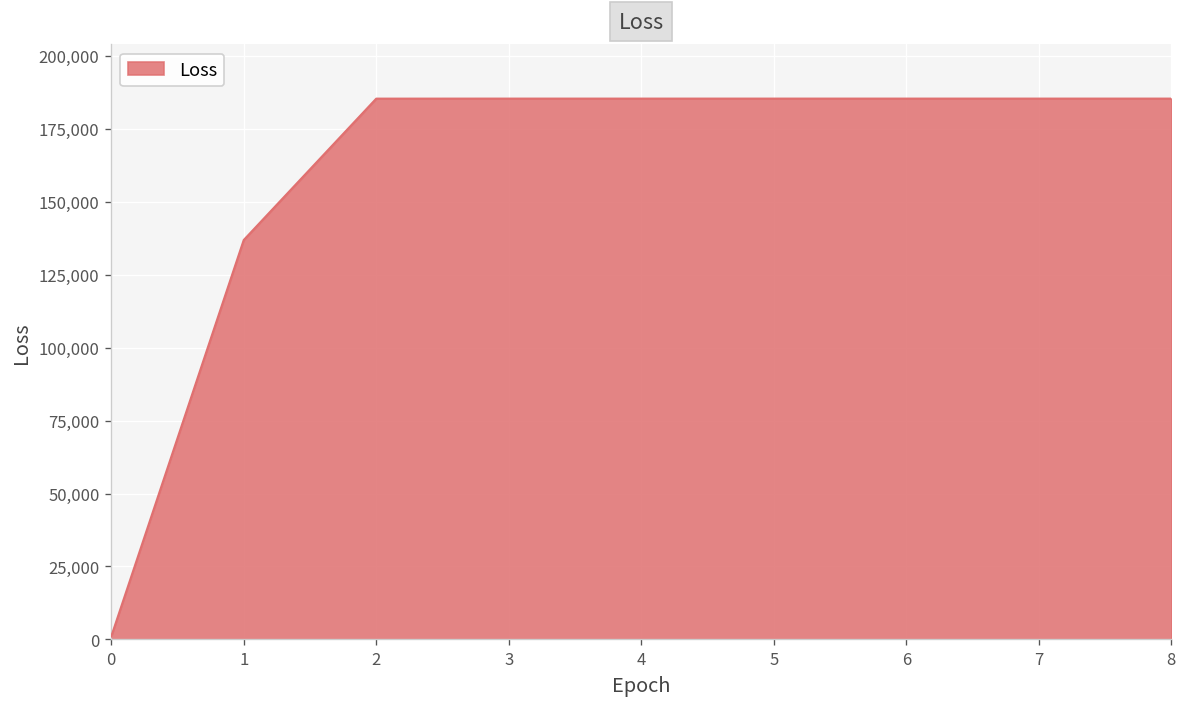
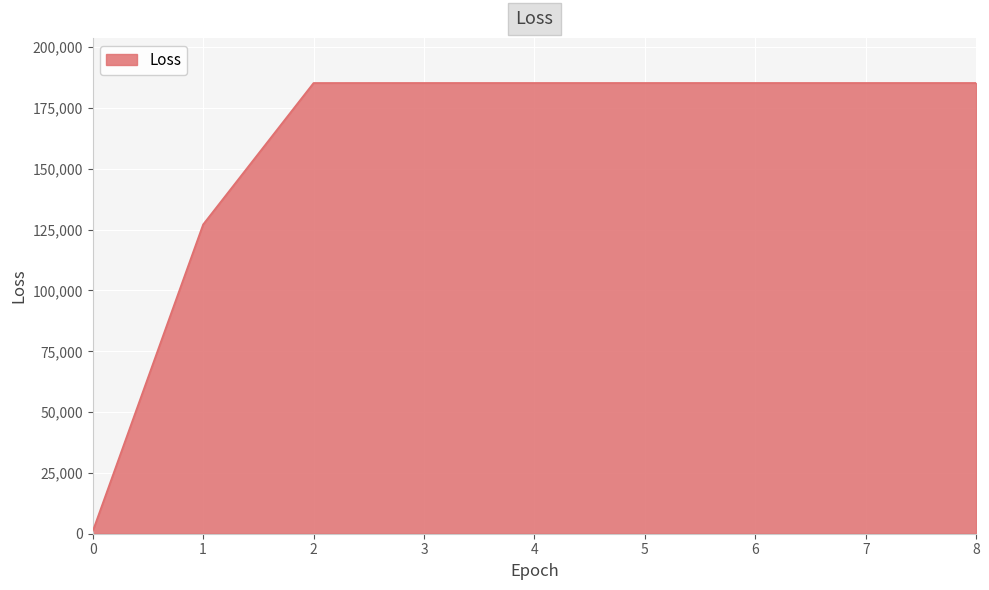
  {
    "0": "1,000",
-   "1": "137,000",
+   "1": "127,000",
    "2": "185,000",
    "3": "185,000",
    "4": "185,000",
    "5": "185,000",
    "6": "185,000",
    "7": "185,000",
    "8": "185,000"
  }
